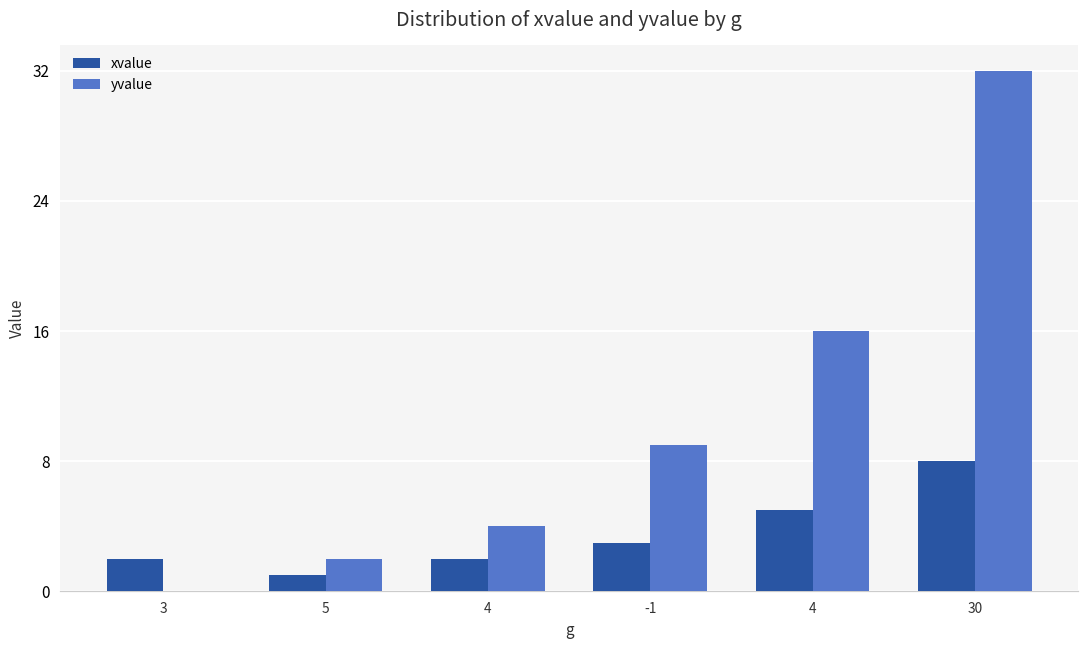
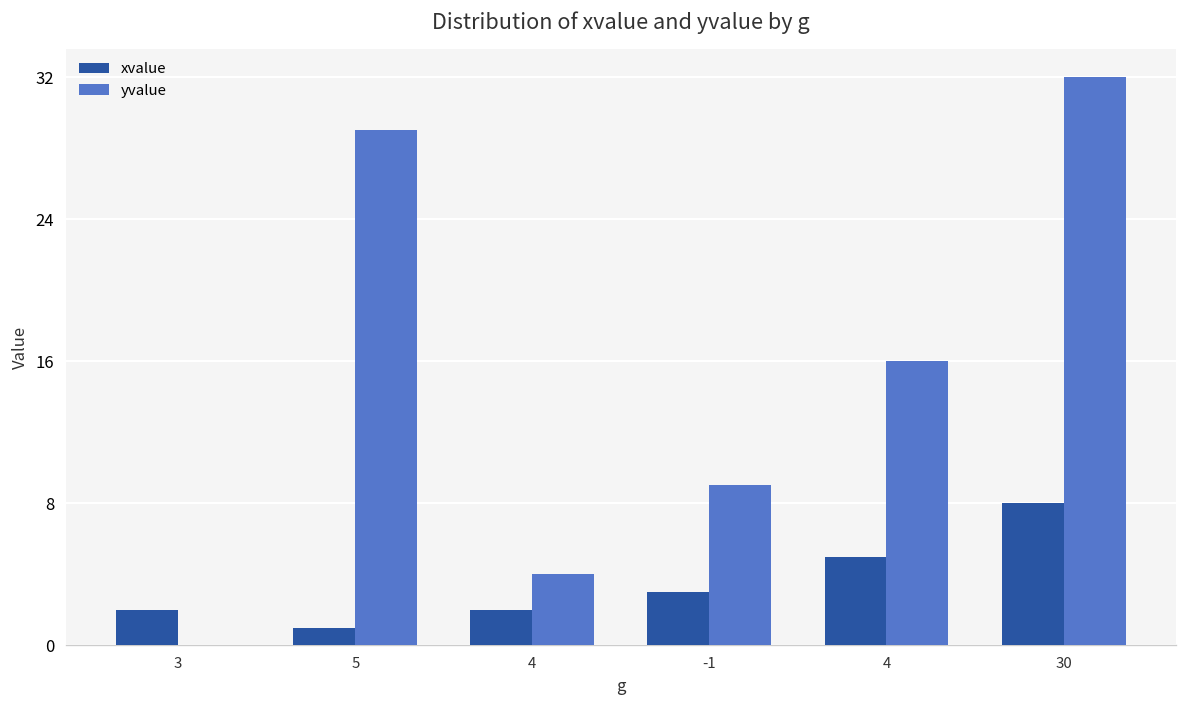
  {
    "xvalue": {
      "3": 2,
      "5": 1,
      "-1": 3,
      "30": 8
    },
    "yvalue": {
      "3": 0,
-     "5": 2,
+     "5": 29,
      "-1": 9,
      "30": 32
    }
  }
